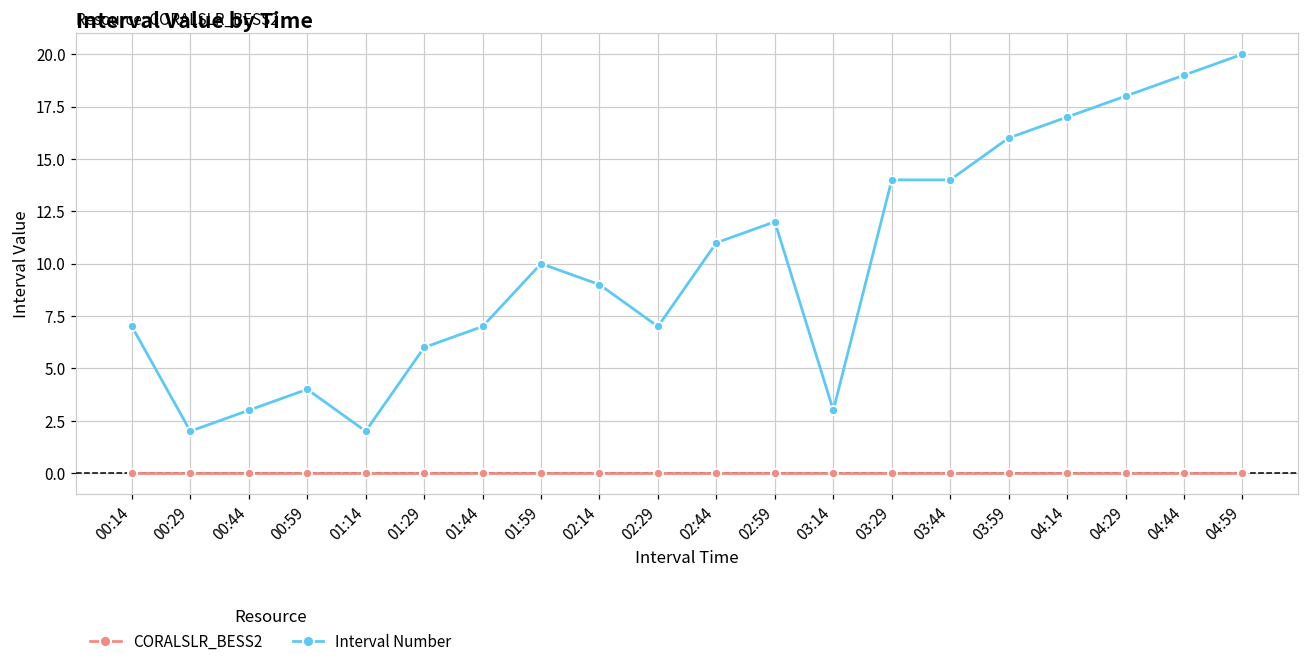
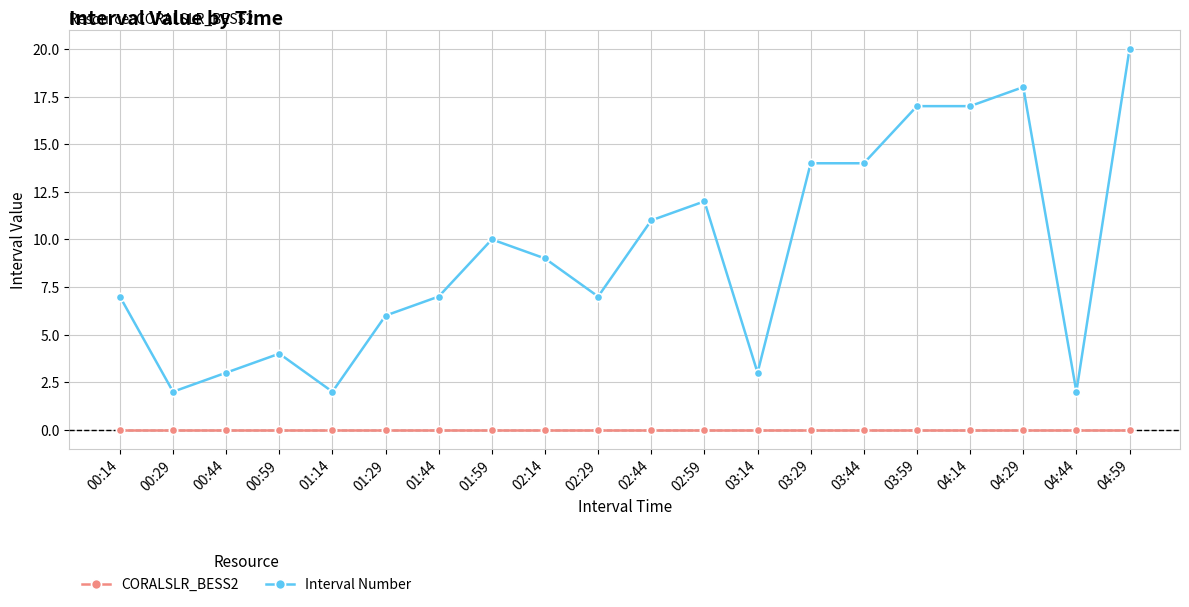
  {
    "CORALSLR_BESS2": {
      "00:14": 0,
      "00:29": 0,
      "00:44": 0,
      "00:59": 0,
      "01:14": 0,
      "01:29": 0,
      "01:44": 0,
      "01:59": 0,
      "02:14": 0,
      "02:29": 0,
      "02:44": 0,
      "02:59": 0,
      "03:14": 0,
      "03:29": 0,
      "03:44": 0,
      "03:59": 0,
      "04:14": 0,
      "04:29": 0,
      "04:44": 0,
      "04:59": 0
    },
    "Interval Number": {
      "00:14": 7,
      "00:29": 2,
      "00:44": 3,
      "00:59": 4,
      "01:14": 2,
      "01:29": 6,
      "01:44": 7,
      "01:59": 10,
      "02:14": 9,
      "02:29": 7,
      "02:44": 11,
      "02:59": 12,
      "03:14": 3,
      "03:29": 14,
      "03:44": 14,
-     "03:59": 16,
+     "03:59": 17,
      "04:14": 17,
      "04:29": 18,
-     "04:44": 19,
+     "04:44": 2,
      "04:59": 20
    }
  }
